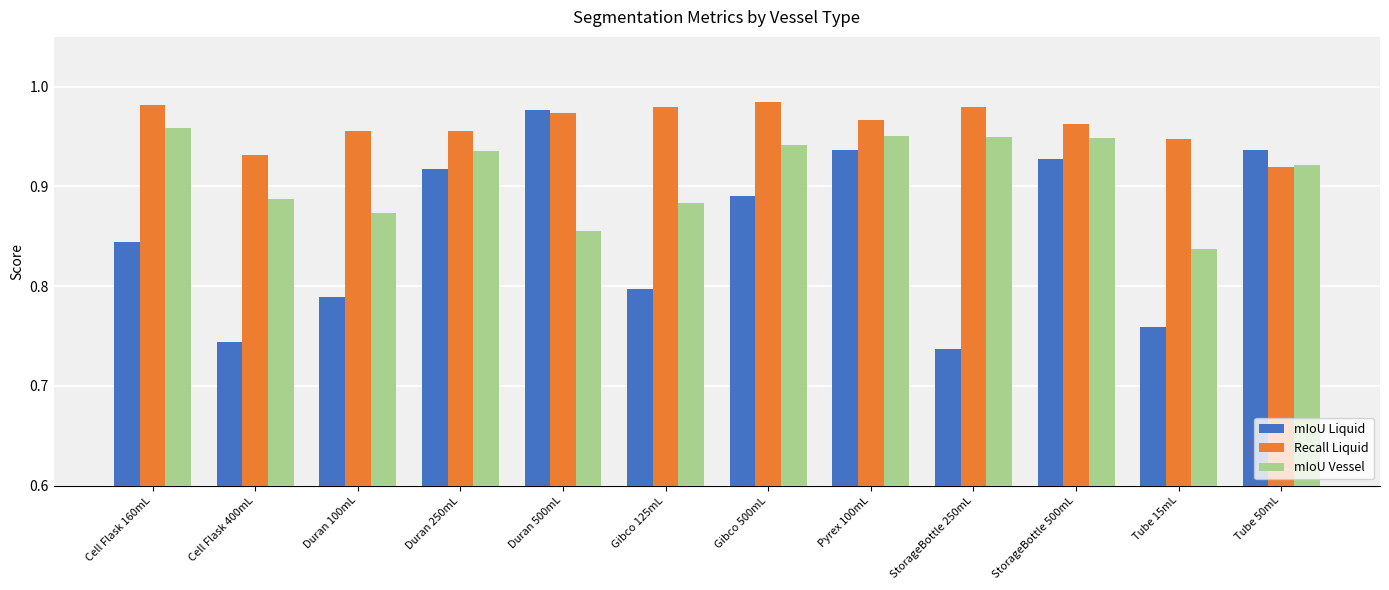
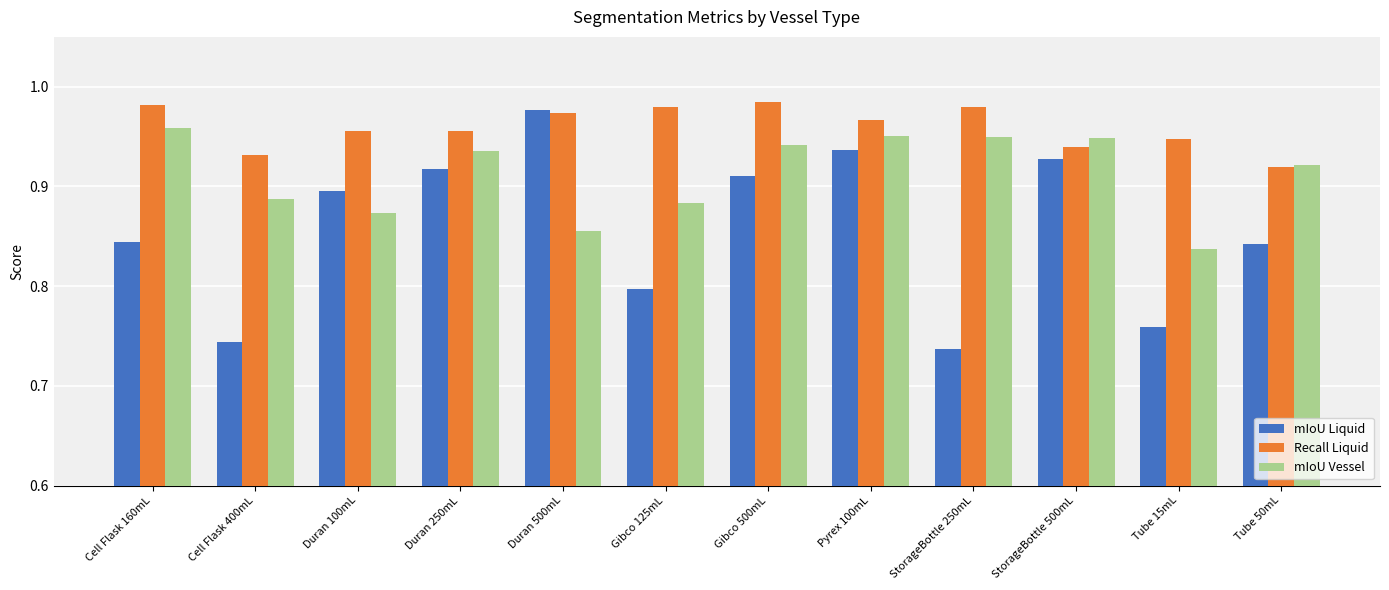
  {
    "mIoU Liquid": {
      "Cell Flask 160mL": 0.84,
      "Cell Flask 400mL": 0.74,
-     "Duran 100mL": 0.79,
+     "Duran 100mL": 0.90,
      "Duran 250mL": 0.92,
      "Duran 500mL": 0.98,
      "Gibco 125mL": 0.80,
-     "Gibco 500mL": 0.89,
+     "Gibco 500mL": 0.91,
      "Pyrex 100mL": 0.94,
      "StorageBottle 250mL": 0.74,
      "StorageBottle 500mL": 0.93,
      "Tube 15mL": 0.76,
-     "Tube 50mL": 0.94
+     "Tube 50mL": 0.84
    },
    "Recall Liquid": {
      "Cell Flask 160mL": 0.98,
      "Cell Flask 400mL": 0.93,
      "Duran 100mL": 0.96,
      "Duran 250mL": 0.96,
      "Duran 500mL": 0.97,
      "Gibco 125mL": 0.98,
      "Gibco 500mL": 0.99,
      "Pyrex 100mL": 0.97,
      "StorageBottle 250mL": 0.98,
-     "StorageBottle 500mL": 0.96,
+     "StorageBottle 500mL": 0.94,
      "Tube 15mL": 0.95,
      "Tube 50mL": 0.92
    },
    "mIoU Vessel": {
      "Cell Flask 160mL": 0.96,
      "Cell Flask 400mL": 0.89,
      "Duran 100mL": 0.87,
      "Duran 250mL": 0.94,
      "Duran 500mL": 0.86,
      "Gibco 125mL": 0.88,
      "Gibco 500mL": 0.94,
      "Pyrex 100mL": 0.95,
      "StorageBottle 250mL": 0.95,
      "StorageBottle 500mL": 0.95,
      "Tube 15mL": 0.84,
      "Tube 50mL": 0.92
    }
  }
